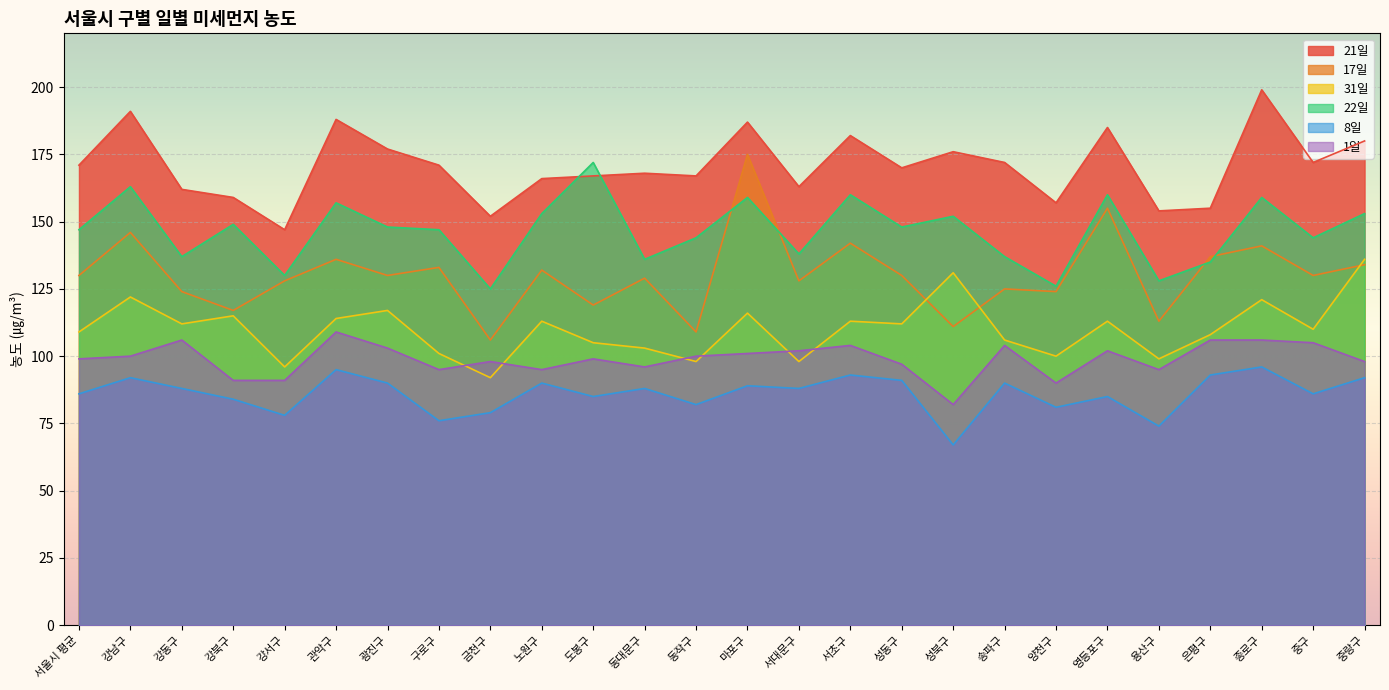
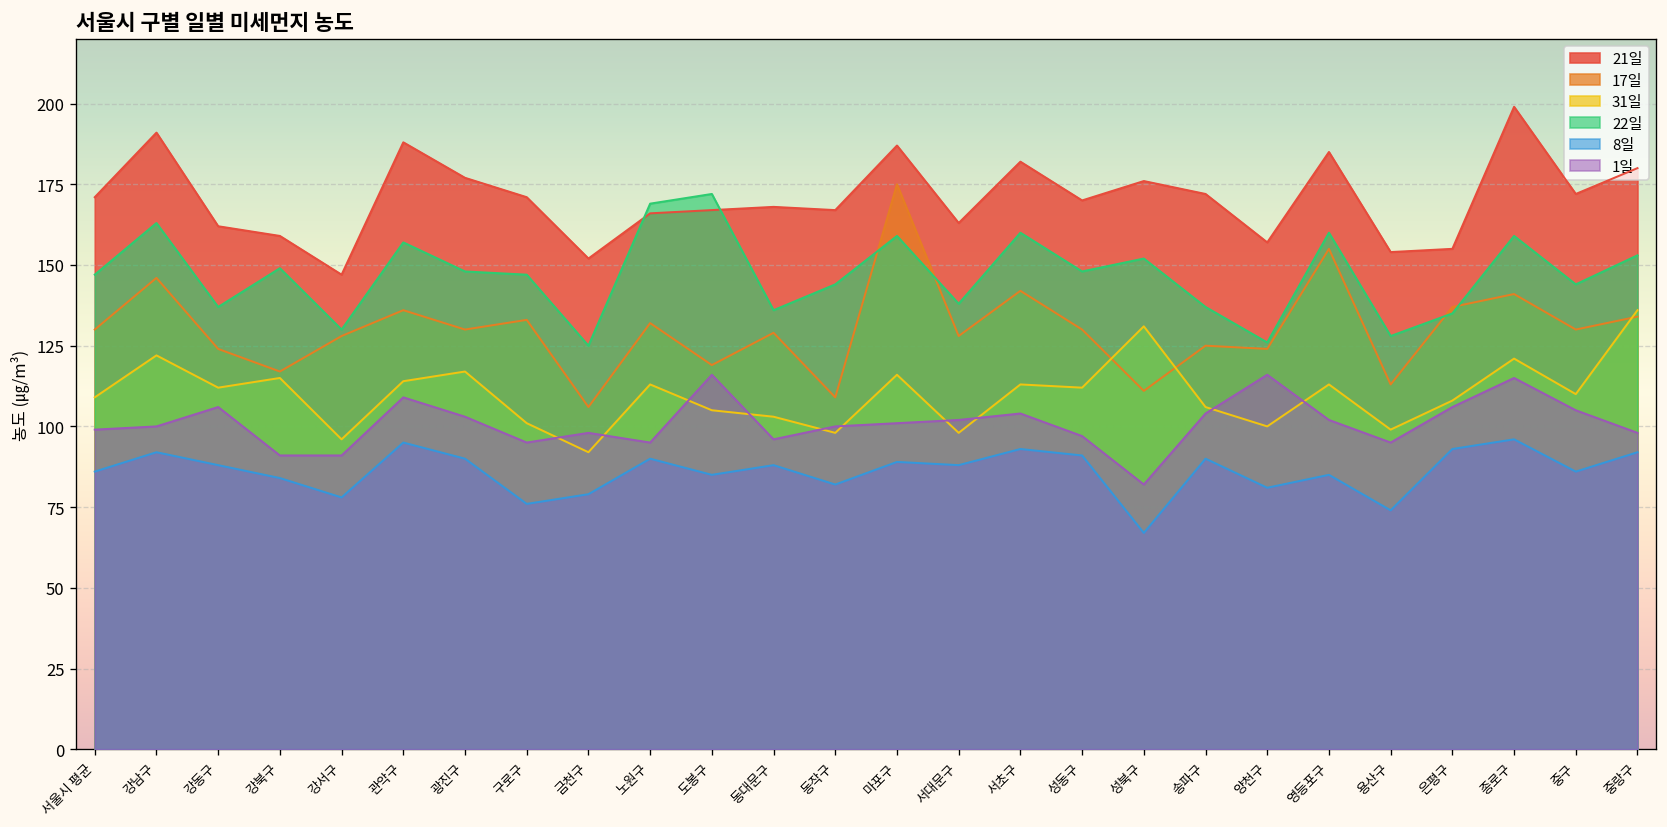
  {
    "31일": {
      "서울시 평균": 109,
      "강남구": 122,
      "강동구": 112,
      "강북구": 115,
      "강서구": 96,
      "관악구": 114,
      "광진구": 117,
      "구로구": 101,
      "금천구": 92,
      "노원구": 113,
      "도봉구": 105,
      "동대문구": 103,
      "동작구": 98,
      "마포구": 116,
      "서대문구": 98,
      "서초구": 113,
      "성동구": 112,
      "성북구": 131,
      "송파구": 106,
      "양천구": 100,
      "영등포구": 113,
      "용산구": 99,
      "은평구": 108,
      "종로구": 121,
      "중구": 110,
      "중랑구": 136
    },
    "22일": {
      "서울시 평균": 147,
      "강남구": 163,
      "강동구": 137,
      "강북구": 149,
      "강서구": 130,
      "관악구": 157,
      "광진구": 148,
      "구로구": 147,
      "금천구": 125,
-     "노원구": 153,
+     "노원구": 169,
      "도봉구": 172,
      "동대문구": 136,
      "동작구": 144,
      "마포구": 159,
      "서대문구": 138,
      "서초구": 160,
      "성동구": 148,
      "성북구": 152,
      "송파구": 137,
      "양천구": 126,
      "영등포구": 160,
      "용산구": 128,
      "은평구": 135,
      "종로구": 159,
      "중구": 144,
      "중랑구": 153
    },
    "8일": {
      "서울시 평균": 86,
      "강남구": 92,
      "강동구": 88,
      "강북구": 84,
      "강서구": 78,
      "관악구": 95,
      "광진구": 90,
      "구로구": 76,
      "금천구": 79,
      "노원구": 90,
      "도봉구": 85,
      "동대문구": 88,
      "동작구": 82,
      "마포구": 89,
      "서대문구": 88,
      "서초구": 93,
      "성동구": 91,
      "성북구": 67,
      "송파구": 90,
      "양천구": 81,
      "영등포구": 85,
      "용산구": 74,
      "은평구": 93,
      "종로구": 96,
      "중구": 86,
      "중랑구": 92
    },
    "1일": {
      "서울시 평균": 99,
      "강남구": 100,
      "강동구": 106,
      "강북구": 91,
      "강서구": 91,
      "관악구": 109,
      "광진구": 103,
      "구로구": 95,
      "금천구": 98,
      "노원구": 95,
-     "도봉구": 99,
+     "도봉구": 116,
      "동대문구": 96,
      "동작구": 100,
      "마포구": 101,
      "서대문구": 102,
      "서초구": 104,
      "성동구": 97,
      "성북구": 82,
      "송파구": 104,
-     "양천구": 90,
+     "양천구": 116,
      "영등포구": 102,
      "용산구": 95,
      "은평구": 106,
-     "종로구": 106,
+     "종로구": 115,
      "중구": 105,
      "중랑구": 98
    }
  }
